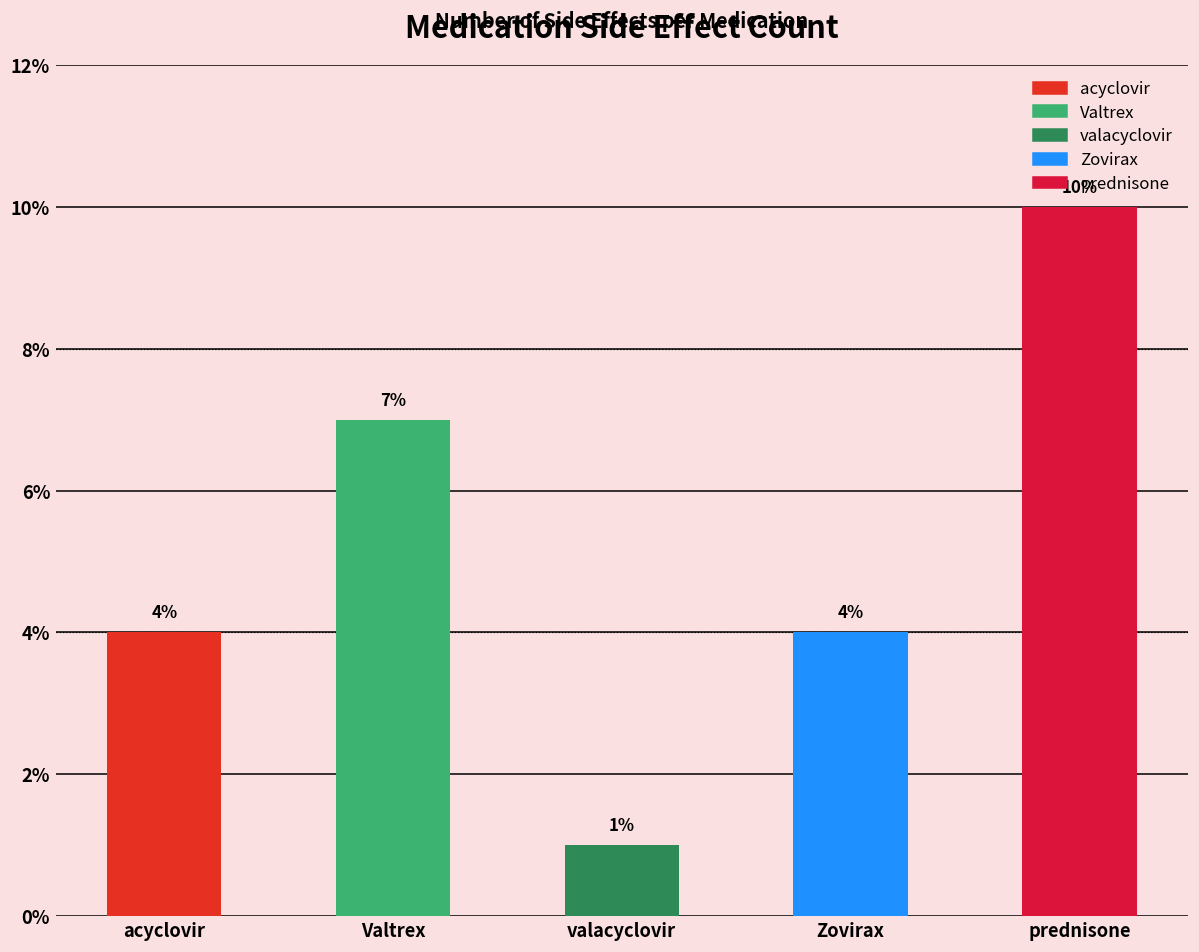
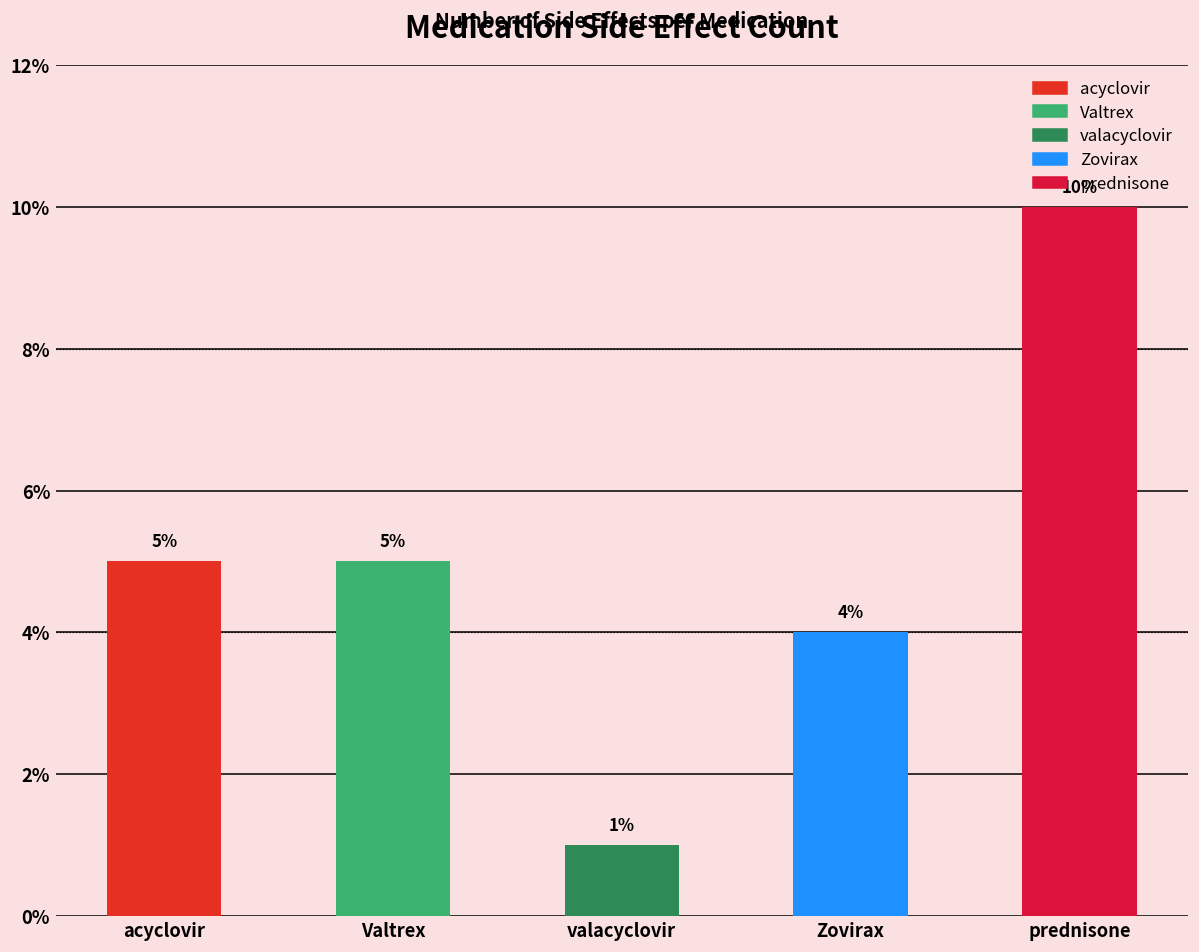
  {
-   "acyclovir": "4%",
-   "Valtrex": "7%",
+   "acyclovir": "5%",
+   "Valtrex": "5%",
    "valacyclovir": "1%",
    "Zovirax": "4%",
    "prednisone": "10%"
  }
